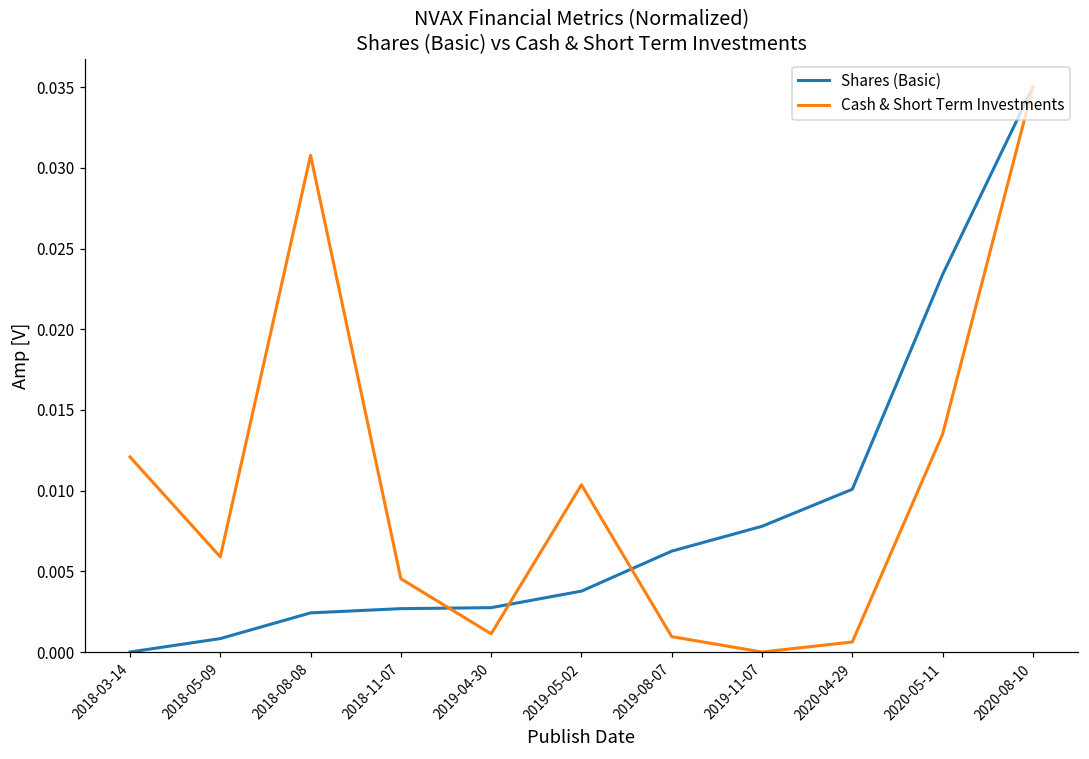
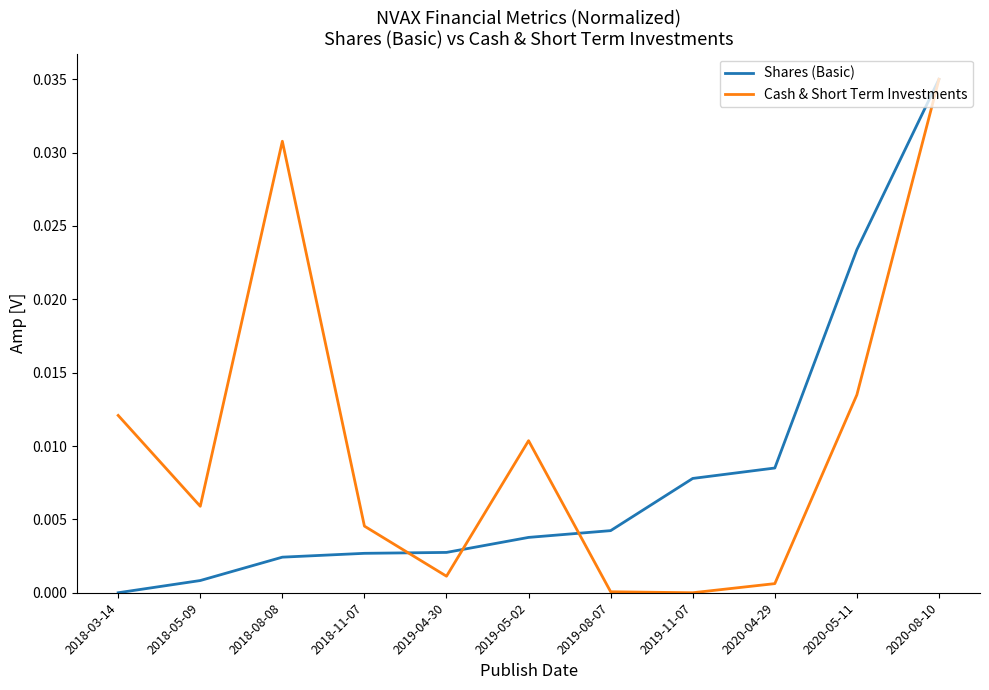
  {
    "Shares (Basic)": {
      "2018-03-14": 0.0000,
      "2018-05-09": 0.0008,
      "2018-08-08": 0.0024,
      "2018-11-07": 0.0027,
      "2019-04-30": 0.0027,
      "2019-05-02": 0.0038,
-     "2019-08-07": 0.0063,
+     "2019-08-07": 0.0042,
      "2019-11-07": 0.0078,
-     "2020-04-29": 0.0101,
+     "2020-04-29": 0.0085,
      "2020-05-11": 0.0234
    },
    "Cash & Short Term Investments": {
      "2018-03-14": 0.0121,
      "2018-05-09": 0.0059,
      "2018-08-08": 0.0308,
      "2018-11-07": 0.0045,
      "2019-04-30": 0.0011,
      "2019-05-02": 0.0104,
-     "2019-08-07": 0.0010,
+     "2019-08-07": 0.0001,
      "2019-11-07": 0.0000,
      "2020-04-29": 0.0006,
      "2020-05-11": 0.0135
    }
  }
